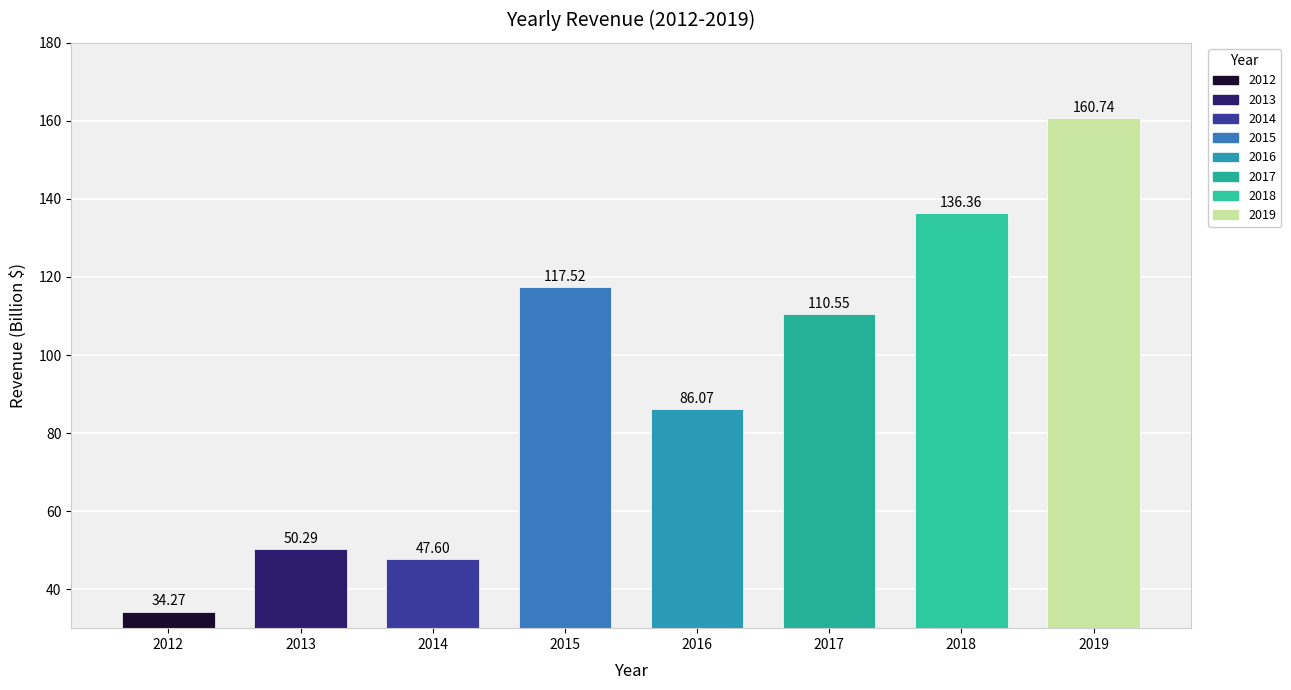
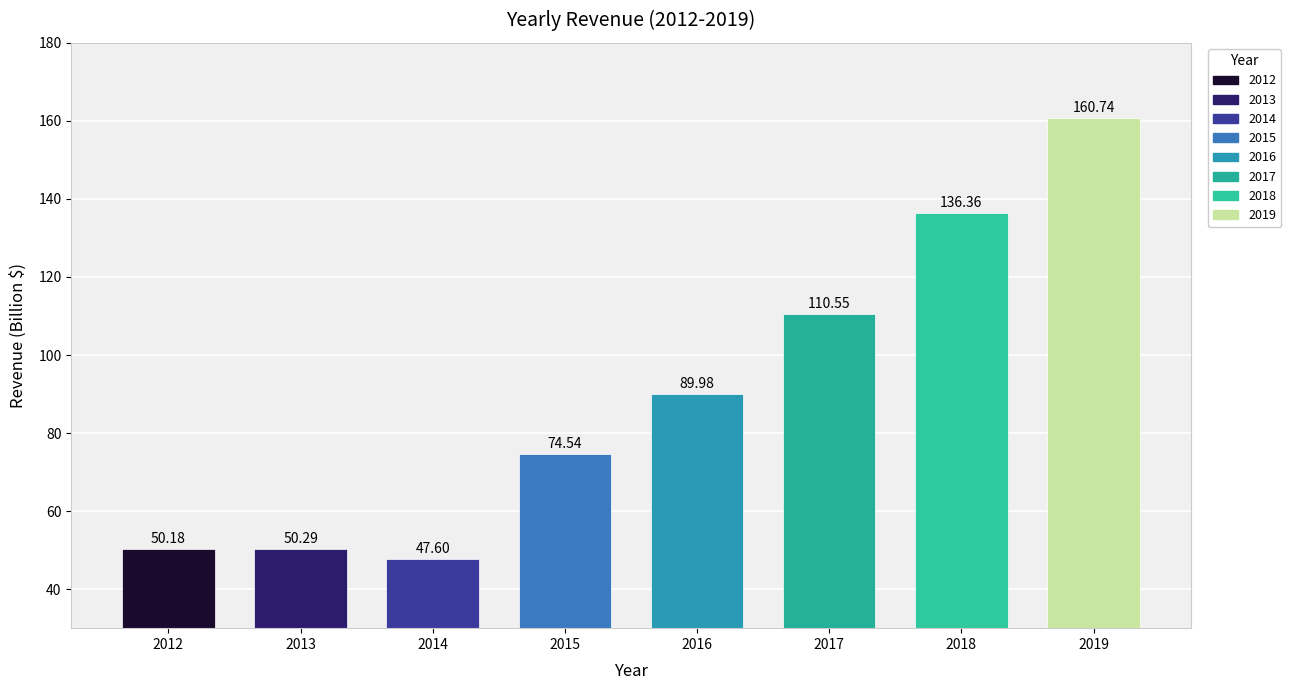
  {
-   "2012": 34.27,
+   "2012": 50.18,
    "2013": 50.29,
    "2014": 47.60,
-   "2015": 117.52,
-   "2016": 86.07,
+   "2015": 74.54,
+   "2016": 89.98,
    "2017": 110.55,
    "2018": 136.36,
    "2019": 160.74
  }
